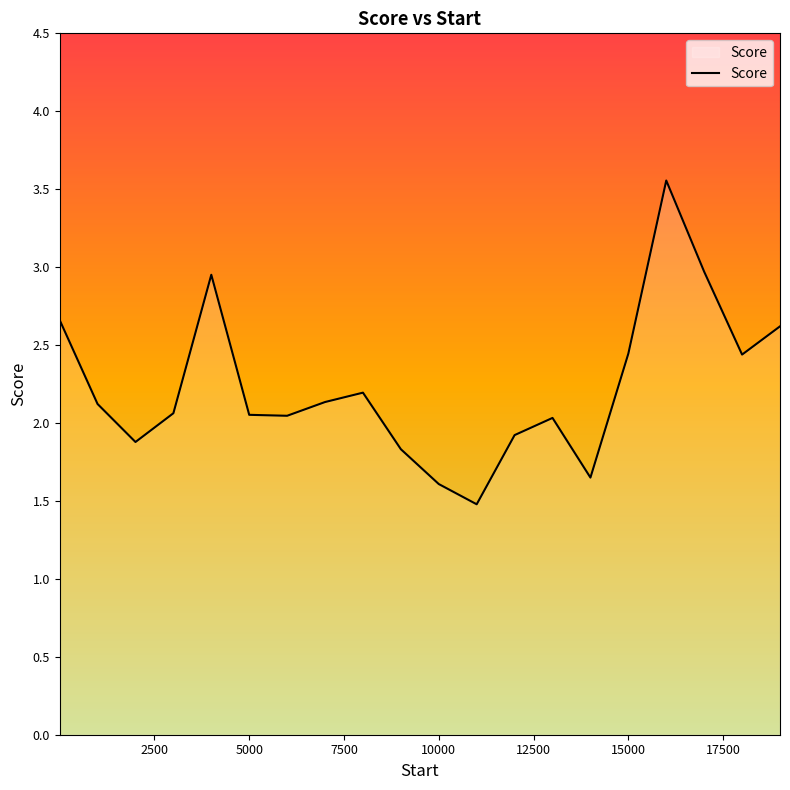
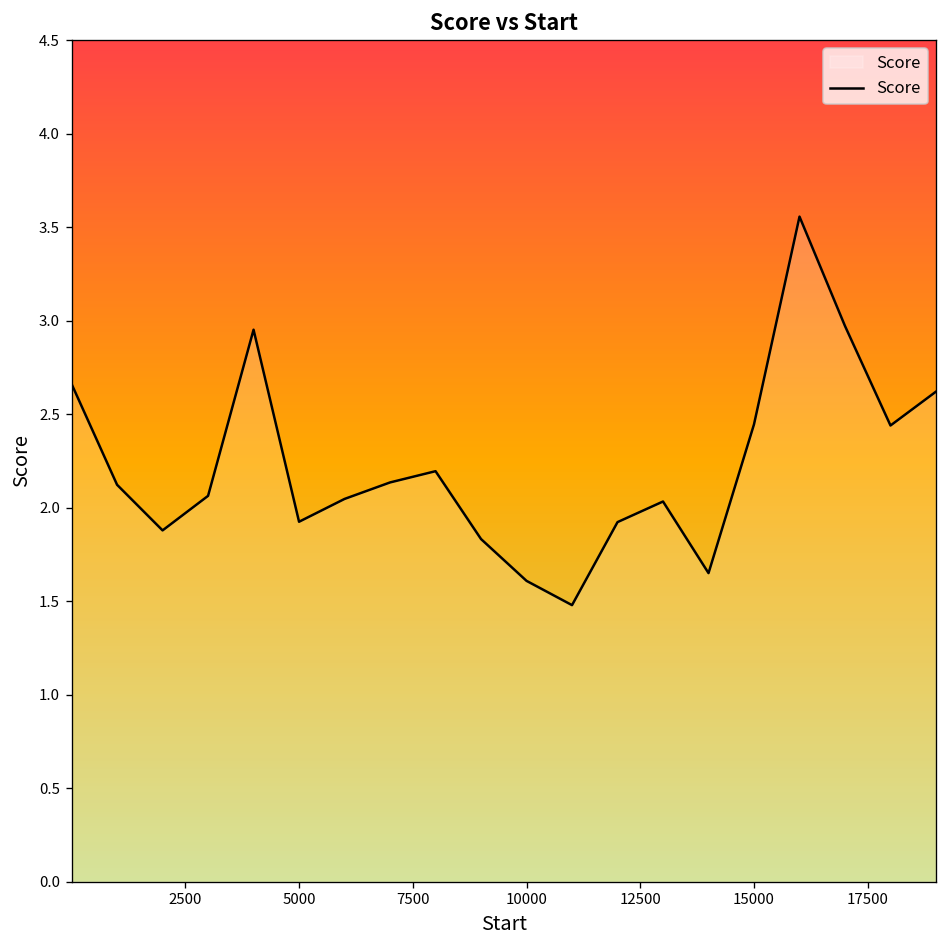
  {
-   "5000": 2.05,
+   "5000": 1.92,
    "10000": 1.61,
    "15000": 2.45
  }
